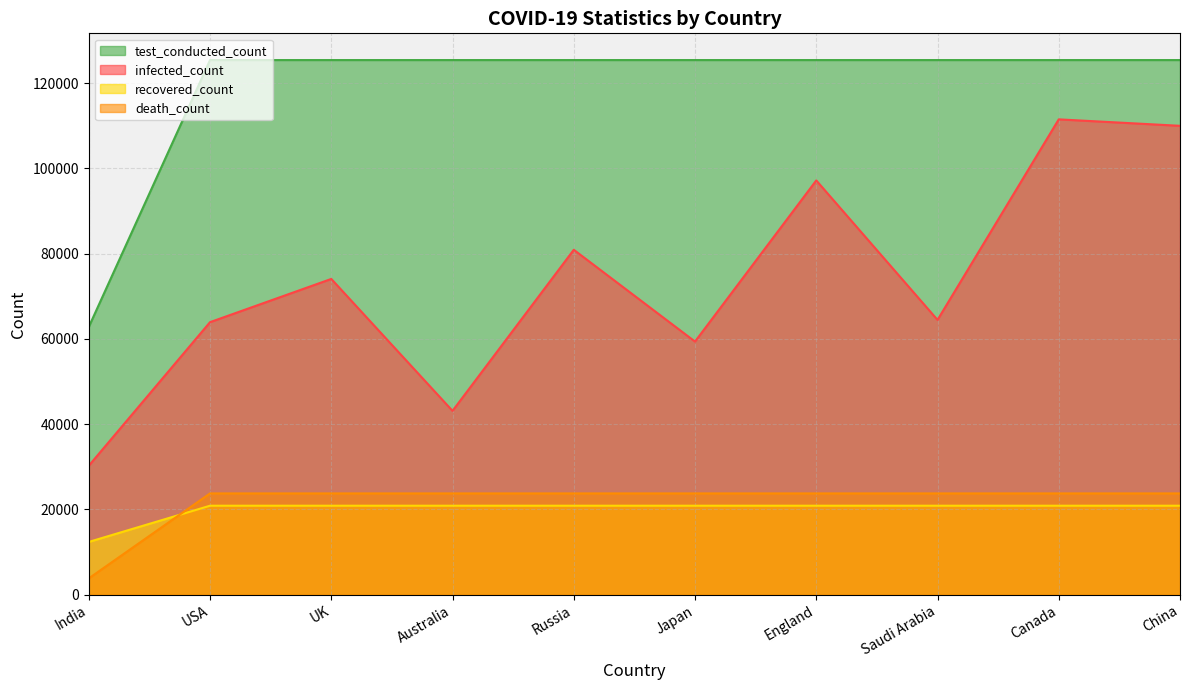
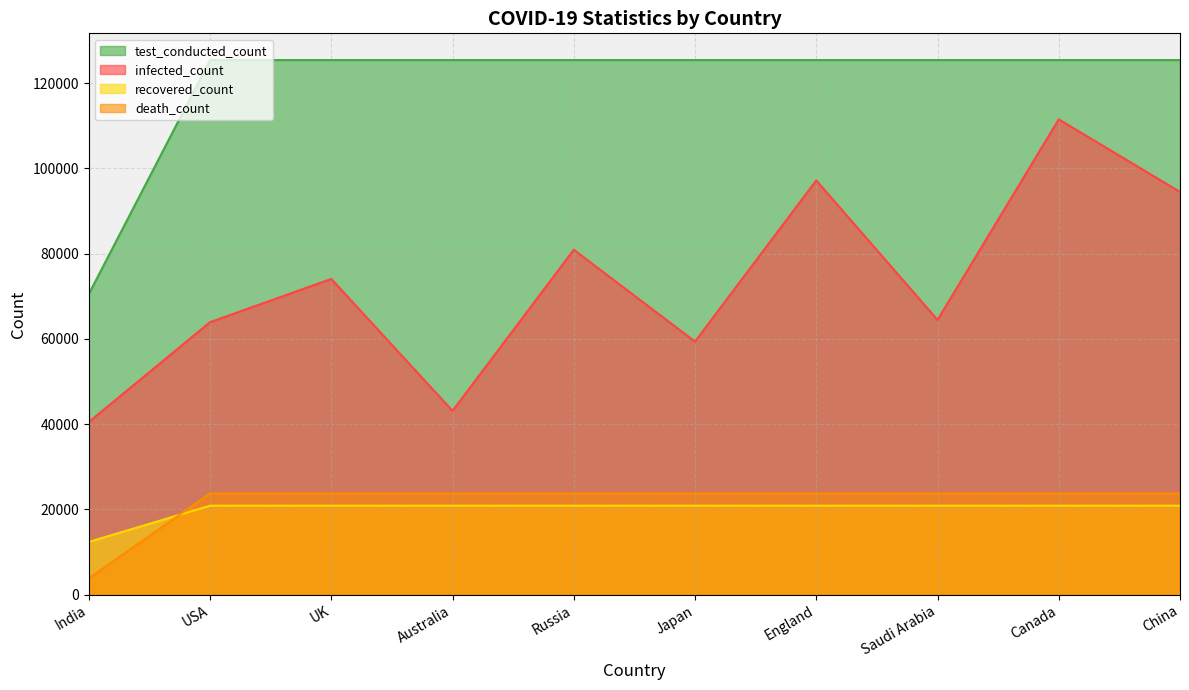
  {
    "test_conducted_count": {
-     "India": 63000,
+     "India": 71000,
      "UK": 125000,
      "Australia": 125000,
      "Russia": 125000,
      "Japan": 125000,
      "England": 125000,
      "Saudi Arabia": 125000,
      "Canada": 125000,
      "China": 125000
    },
    "infected_count": {
-     "India": 30000,
+     "India": 40000,
      "USA": 64000,
      "UK": 74000,
      "Australia": 43000,
      "Russia": 81000,
      "Japan": 59000,
      "England": 97000,
      "Saudi Arabia": 64000,
      "Canada": 112000,
-     "China": 110000
+     "China": 94000
    },
    "recovered_count": {
      "India": 12000,
      "USA": 21000,
      "UK": 21000,
      "Australia": 21000,
      "Russia": 21000,
      "Japan": 21000,
      "England": 21000,
      "Saudi Arabia": 21000,
      "Canada": 21000,
      "China": 21000
    },
    "death_count": {
      "India": 4000,
      "USA": 24000,
      "UK": 24000,
      "Australia": 24000,
      "Russia": 24000,
      "Japan": 24000,
      "England": 24000,
      "Saudi Arabia": 24000,
      "Canada": 24000,
      "China": 24000
    }
  }
